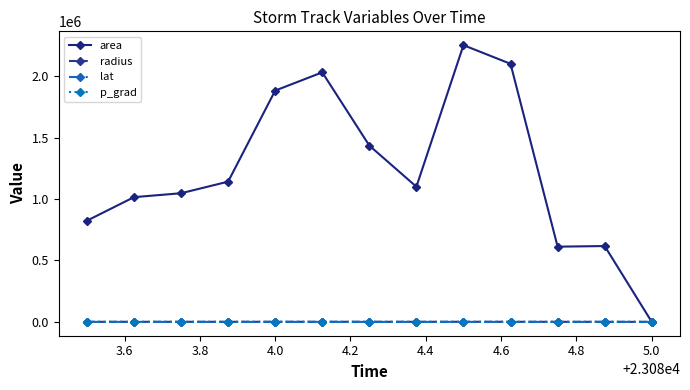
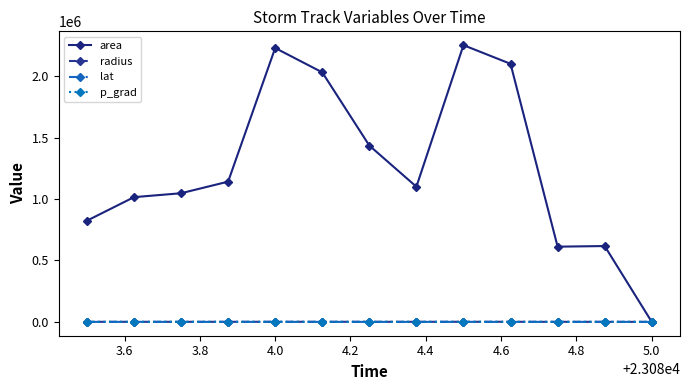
  {
    "area": {
-     "4.0": 1880000
+     "4.0": 2230000
    },
    "p_grad": {
      "4.0": 0
    }
  }
